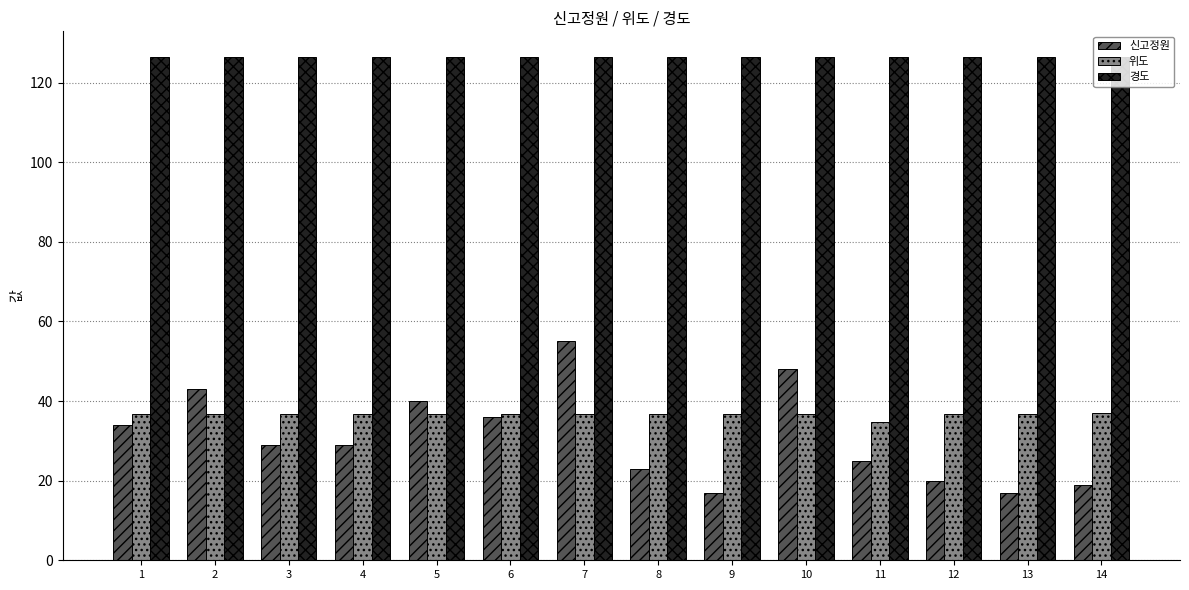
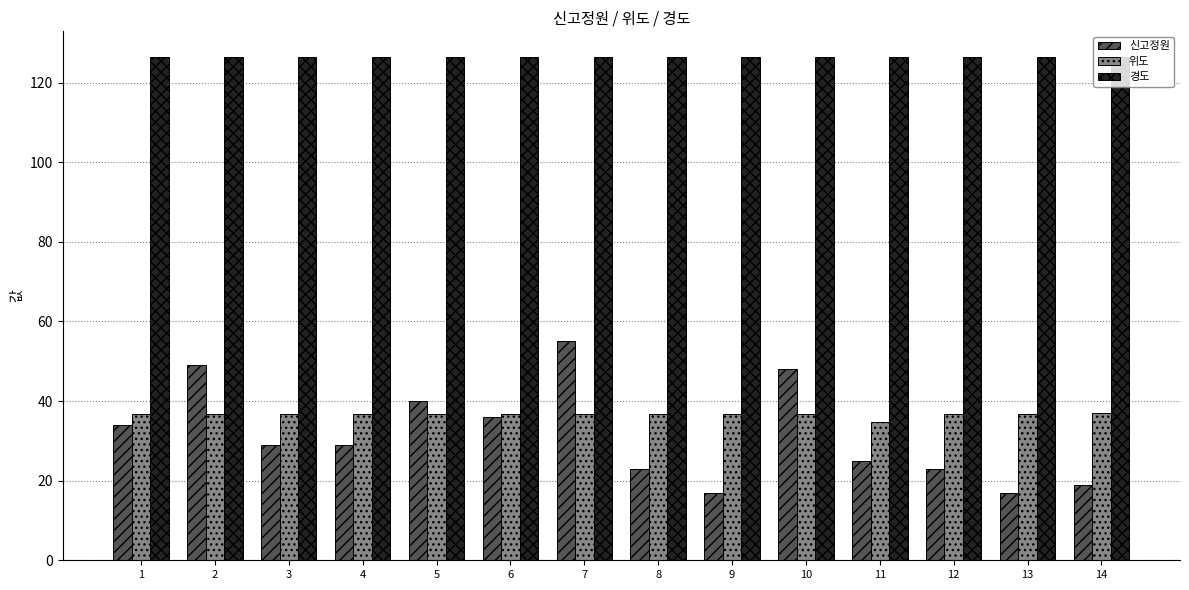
  {
    "신고정원": {
      "1": 34,
-     "2": 43,
+     "2": 49,
      "3": 29,
      "4": 29,
      "5": 40,
      "6": 36,
      "7": 55,
      "8": 23,
      "9": 17,
      "10": 48,
      "11": 25,
-     "12": 20,
+     "12": 23,
      "13": 17,
      "14": 19
    },
    "위도": {
      "1": 37,
      "2": 37,
      "3": 37,
      "4": 37,
      "5": 37,
      "6": 37,
      "7": 37,
      "8": 37,
      "9": 37,
      "10": 37,
      "11": 35,
      "12": 37,
      "13": 37,
      "14": 37
    },
    "경도": {
      "1": 127,
      "2": 127,
      "3": 126,
      "4": 126,
      "5": 127,
      "6": 126,
      "7": 126,
      "8": 126,
      "9": 126,
      "10": 126,
      "11": 127,
      "12": 126,
      "13": 126
    }
  }
